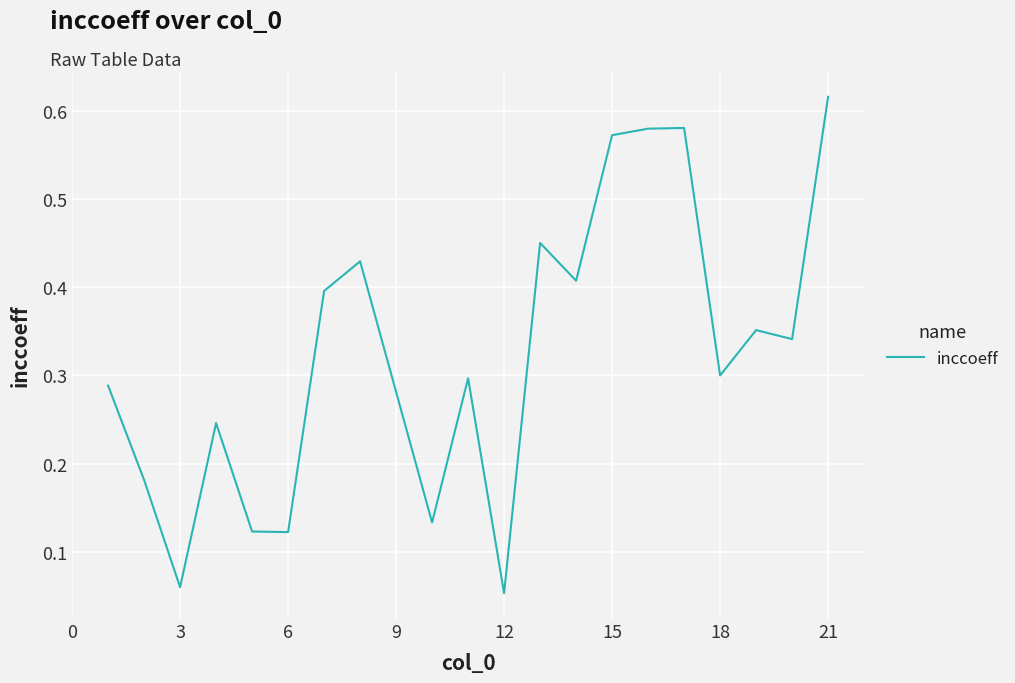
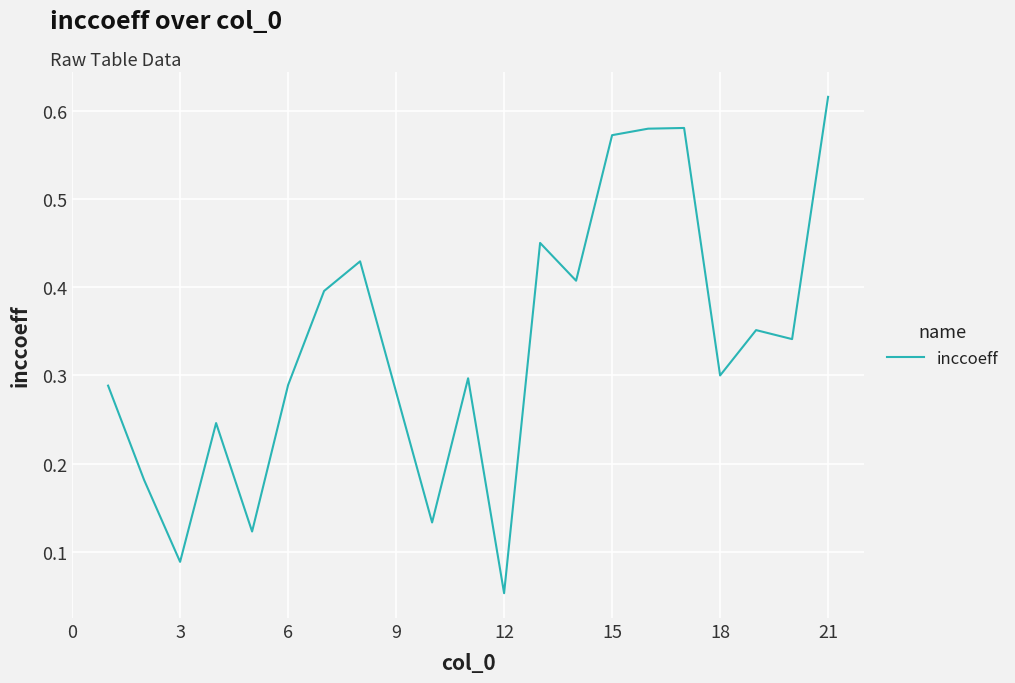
  {
-   "3": 0.06,
-   "6": 0.12,
+   "3": 0.09,
+   "6": 0.29,
    "12": 0.05,
    "15": 0.57,
    "18": 0.30,
    "21": 0.62
  }
